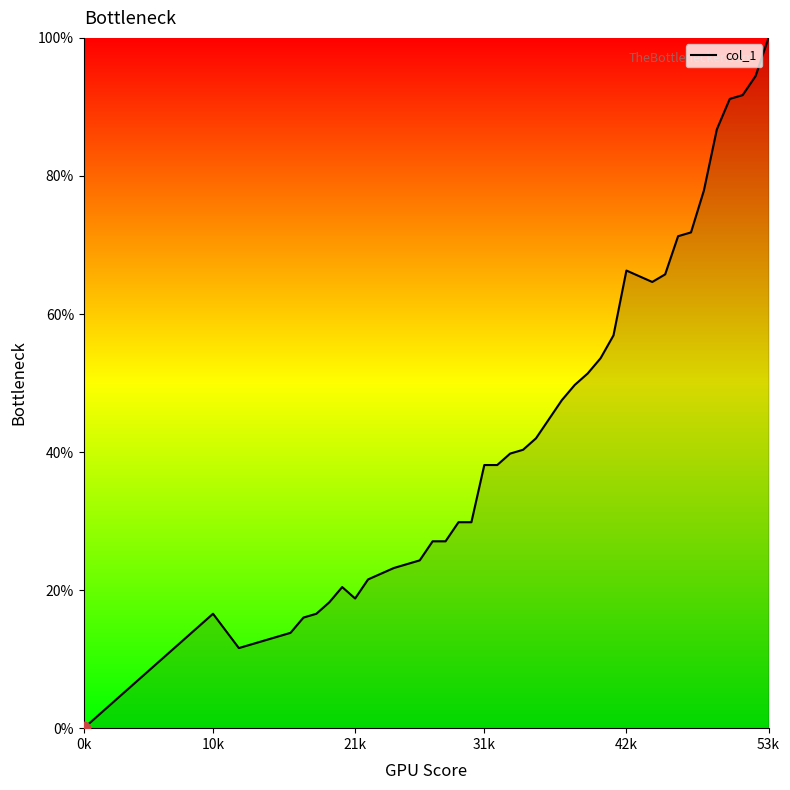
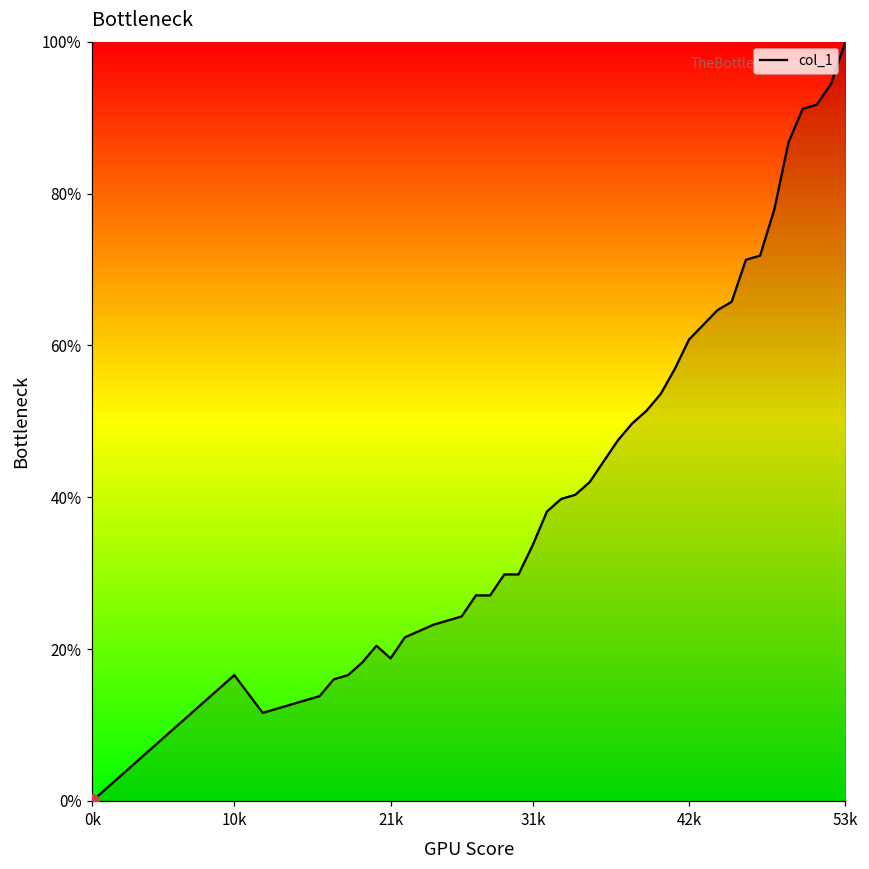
  {
    "col_1": {
      "10k": "17%",
      "21k": "19%",
-     "31k": "38%",
-     "42k": "66%",
+     "31k": "34%",
+     "42k": "61%",
      "53k": "100%"
    }
  }
